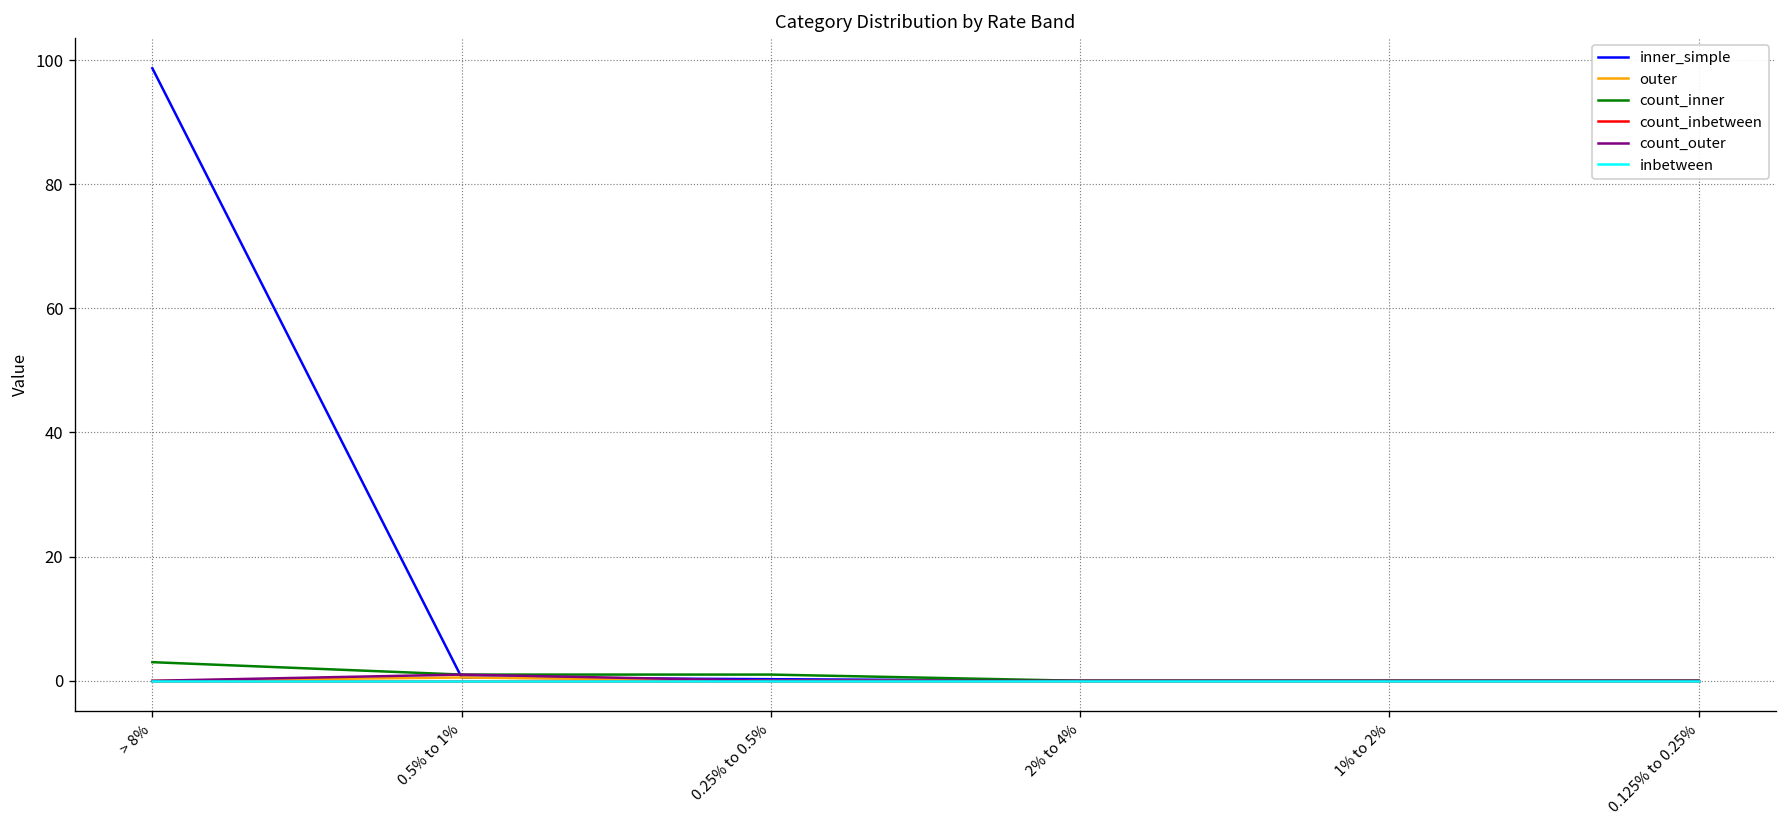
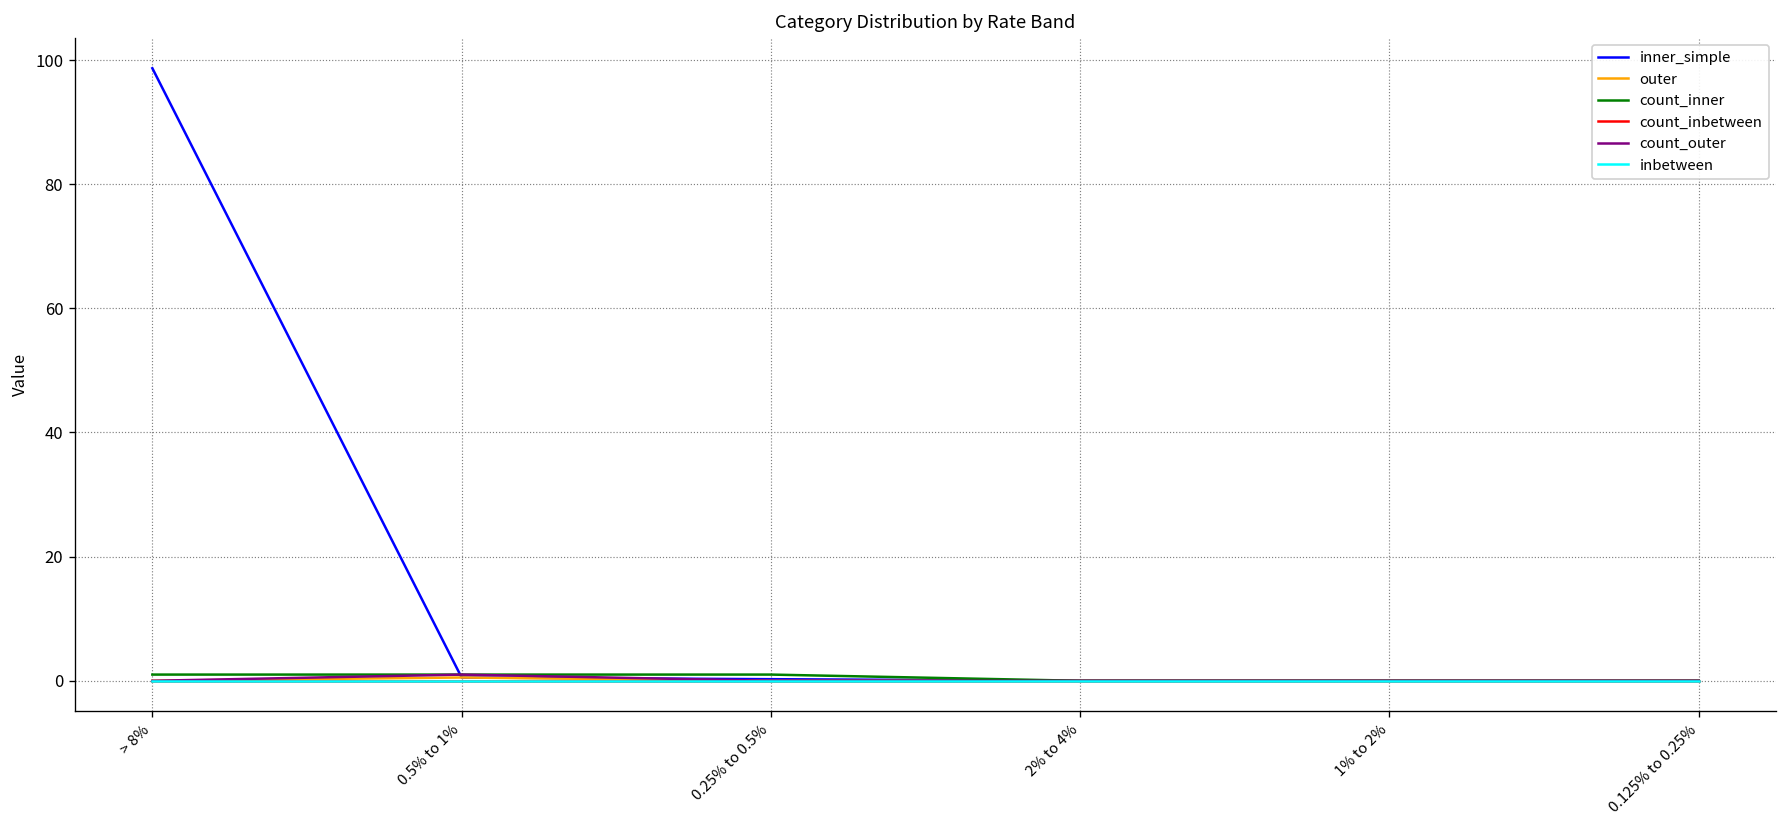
  {
    "inner_simple": {
      "> 8%": 99
    },
    "count_inner": {
-     "> 8%": 3,
+     "> 8%": 1,
      "0.25% to 0.5%": 1
    },
    "inbetween": {
      "0.5% to 1%": 0
    }
  }
